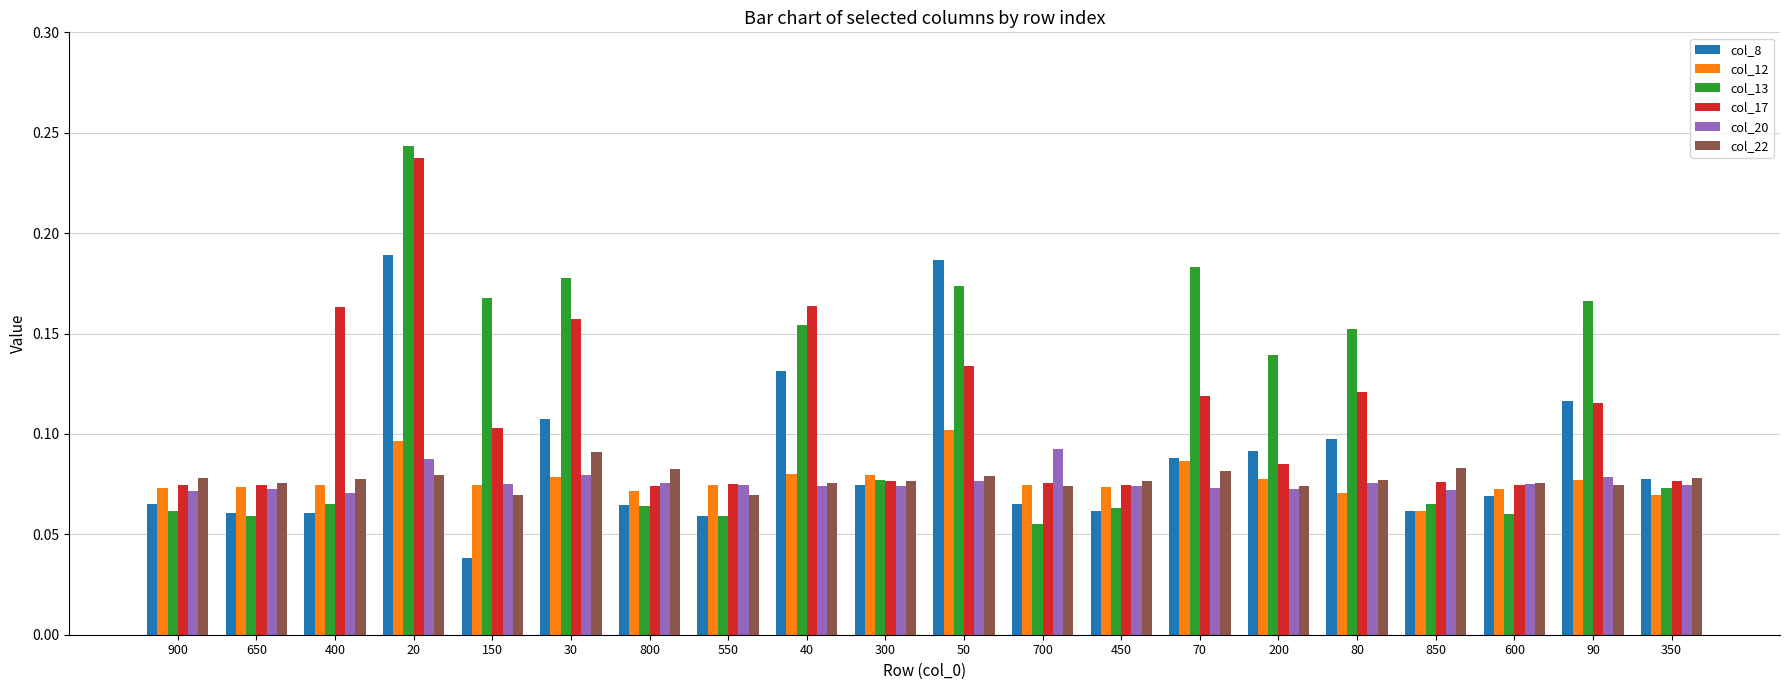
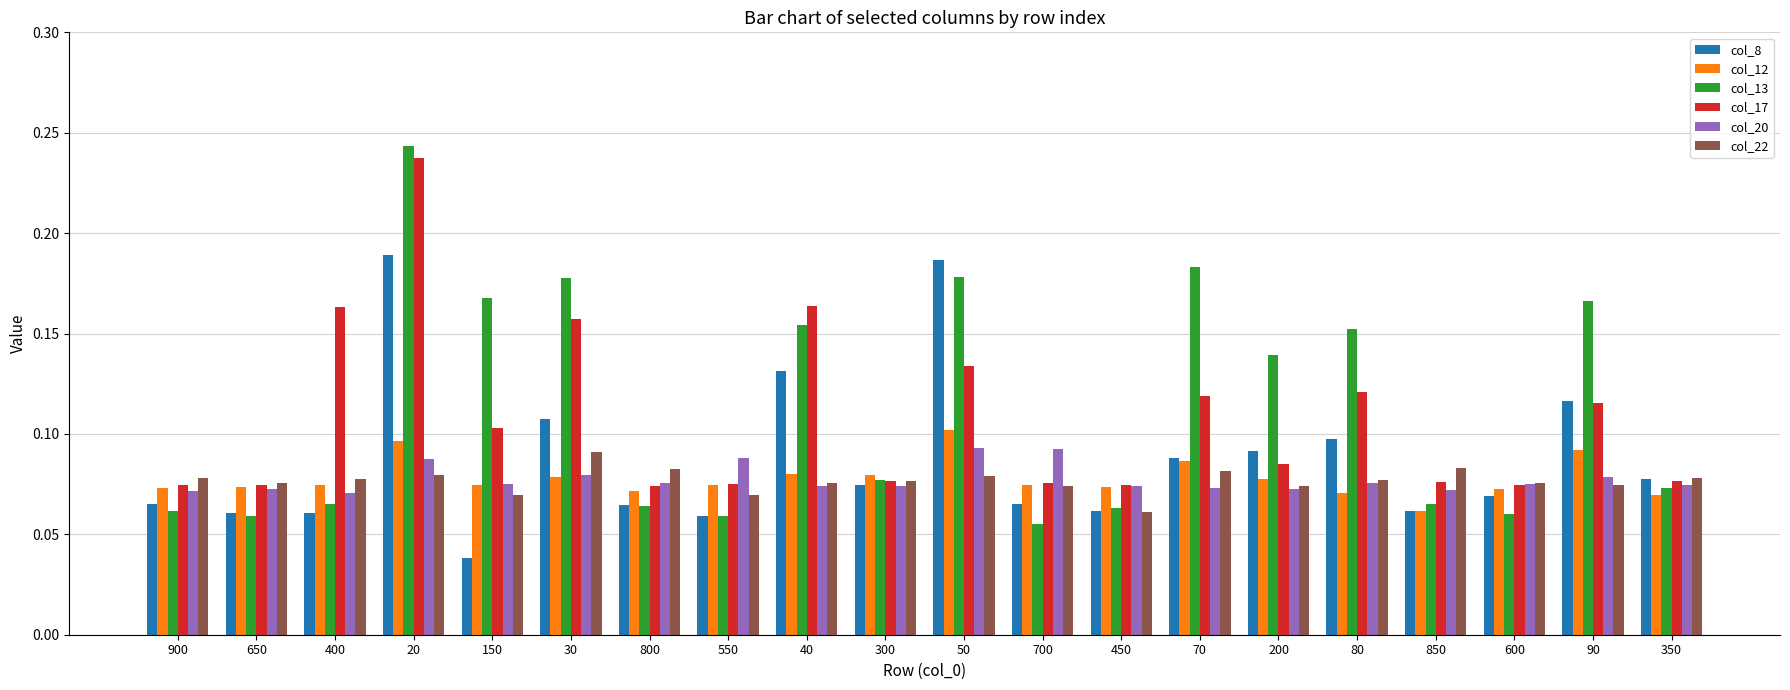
  {
    "col_8": {
      "900": 0.065,
      "650": 0.060,
      "400": 0.060,
      "20": 0.189,
      "150": 0.038,
      "30": 0.108,
      "800": 0.064,
      "550": 0.059,
      "40": 0.131,
      "300": 0.075,
      "50": 0.186,
      "700": 0.065,
      "450": 0.062,
      "70": 0.088,
      "200": 0.092,
      "80": 0.097,
      "850": 0.062,
      "600": 0.069,
      "90": 0.116,
      "350": 0.078
    },
    "col_12": {
      "900": 0.073,
      "650": 0.074,
      "400": 0.075,
      "20": 0.096,
      "150": 0.075,
      "30": 0.078,
      "800": 0.072,
      "550": 0.074,
      "40": 0.080,
      "300": 0.080,
      "50": 0.102,
      "700": 0.075,
      "450": 0.074,
      "70": 0.087,
      "200": 0.078,
      "80": 0.071,
      "850": 0.062,
      "600": 0.073,
-     "90": 0.077,
+     "90": 0.092,
      "350": 0.070
    },
    "col_13": {
      "900": 0.062,
      "650": 0.059,
      "400": 0.065,
      "20": 0.243,
      "150": 0.168,
      "30": 0.178,
      "800": 0.064,
      "550": 0.059,
      "40": 0.154,
      "300": 0.077,
-     "50": 0.174,
+     "50": 0.178,
      "700": 0.055,
      "450": 0.063,
      "70": 0.183,
      "200": 0.139,
      "80": 0.152,
      "850": 0.065,
      "600": 0.060,
      "90": 0.166,
      "350": 0.073
    },
    "col_17": {
      "900": 0.075,
      "650": 0.075,
      "400": 0.163,
      "20": 0.237,
      "150": 0.103,
      "30": 0.157,
      "800": 0.074,
      "550": 0.075,
      "40": 0.164,
      "300": 0.077,
      "50": 0.134,
      "700": 0.076,
      "450": 0.075,
      "70": 0.119,
      "200": 0.085,
      "80": 0.121,
      "850": 0.076,
      "600": 0.075,
      "90": 0.115,
      "350": 0.076
    },
    "col_20": {
      "900": 0.072,
      "650": 0.072,
      "400": 0.071,
      "20": 0.088,
      "150": 0.075,
      "30": 0.080,
      "800": 0.076,
-     "550": 0.074,
+     "550": 0.088,
      "40": 0.074,
      "300": 0.074,
-     "50": 0.076,
+     "50": 0.093,
      "700": 0.093,
      "450": 0.074,
      "70": 0.073,
      "200": 0.073,
      "80": 0.076,
      "850": 0.072,
      "600": 0.075,
      "90": 0.078,
      "350": 0.075
    },
    "col_22": {
      "900": 0.078,
      "650": 0.076,
      "400": 0.078,
      "20": 0.079,
      "150": 0.070,
      "30": 0.091,
      "800": 0.083,
      "550": 0.070,
      "40": 0.076,
      "300": 0.077,
      "50": 0.079,
      "700": 0.074,
-     "450": 0.077,
+     "450": 0.061,
      "70": 0.081,
      "200": 0.074,
      "80": 0.077,
      "850": 0.083,
      "600": 0.076,
      "90": 0.075,
      "350": 0.078
    }
  }
